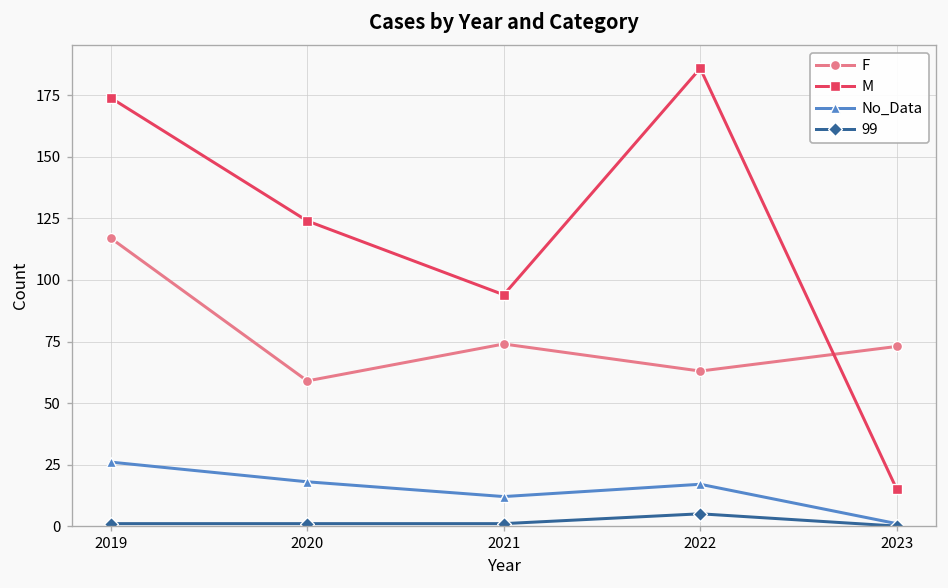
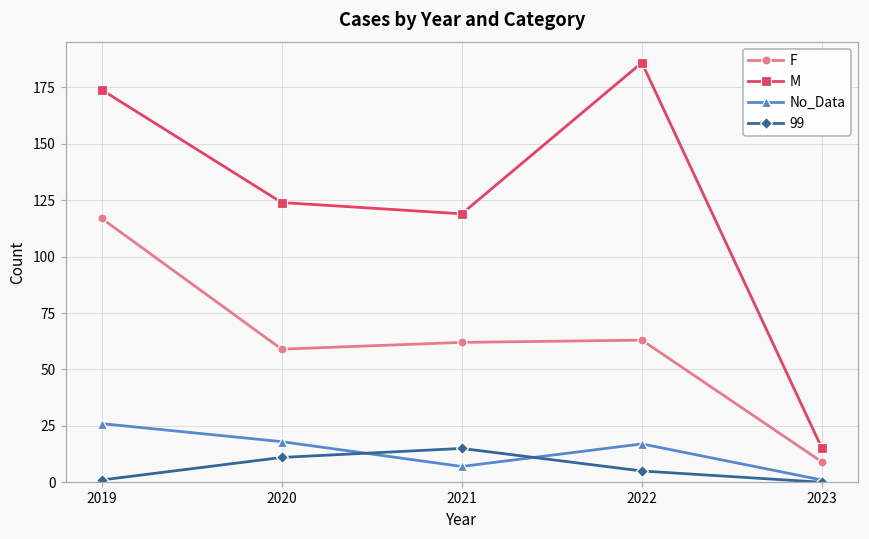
  {
    "F": {
      "2019": 117,
      "2020": 59,
-     "2021": 74,
+     "2021": 62,
      "2022": 63,
-     "2023": 73
+     "2023": 9
    },
    "M": {
      "2019": 174,
      "2020": 124,
-     "2021": 94,
+     "2021": 119,
      "2022": 186,
      "2023": 15
    },
    "No_Data": {
      "2019": 26,
      "2020": 18,
-     "2021": 12,
+     "2021": 7,
      "2022": 17
    },
    "99": {
      "2019": 1,
-     "2020": 1,
-     "2021": 1,
+     "2020": 11,
+     "2021": 15,
      "2022": 5
    }
  }
